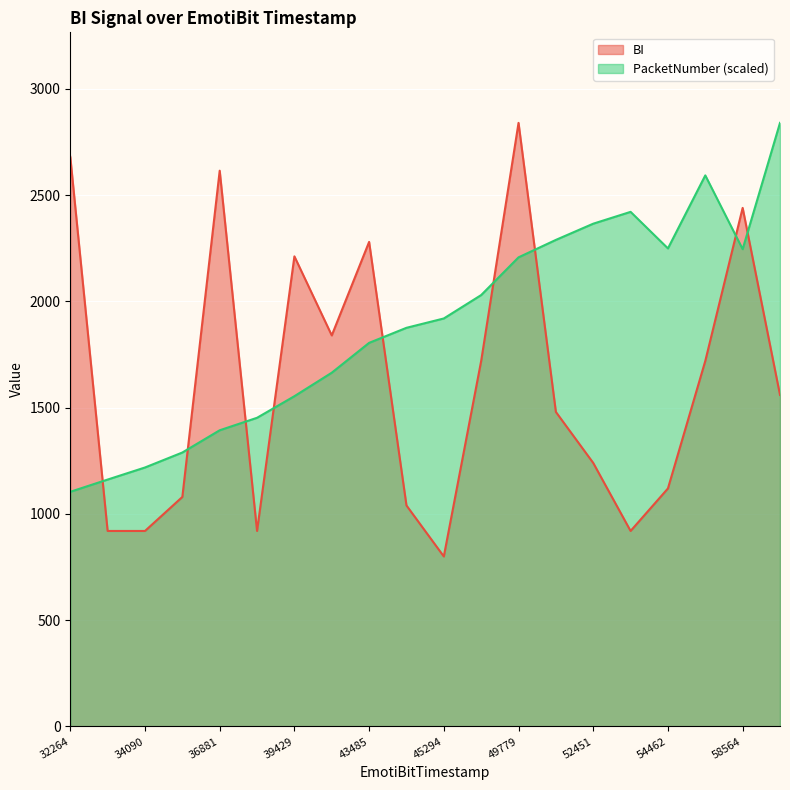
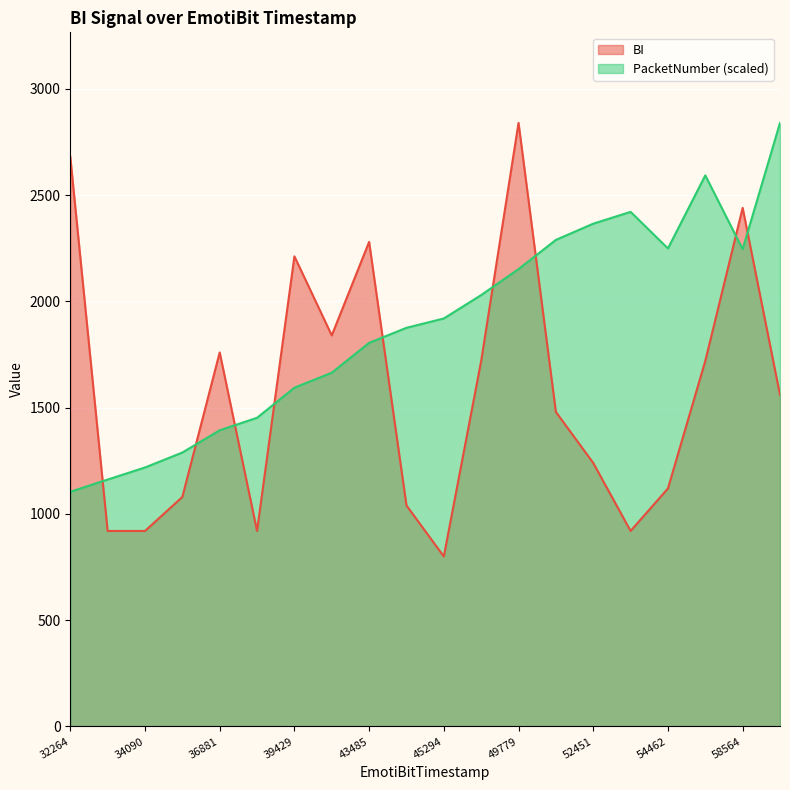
  {
    "BI": {
      "32264": 2680,
      "34090": 920,
-     "36881": 2620,
+     "36881": 1760,
      "39429": 2210,
      "43485": 2280,
      "45294": 800,
      "49779": 2840,
      "52451": 1240,
      "54462": 1120,
      "58564": 2440
    },
    "PacketNumber (scaled)": {
      "32264": 1100,
      "34090": 1220,
      "36881": 1390,
-     "39429": 1550,
+     "39429": 1590,
      "43485": 1810,
      "45294": 1920,
-     "49779": 2210,
+     "49779": 2150,
      "52451": 2370,
      "54462": 2250,
      "58564": 2250
    }
  }
